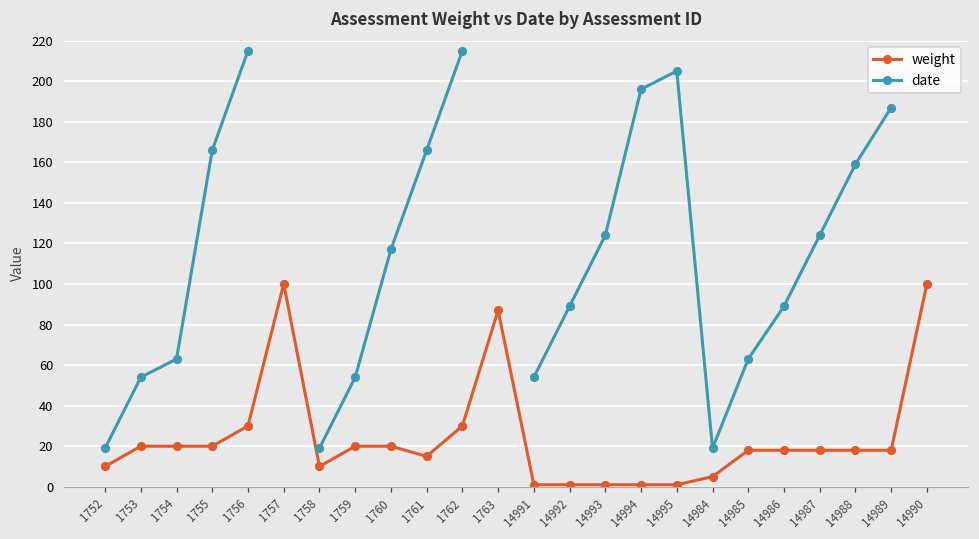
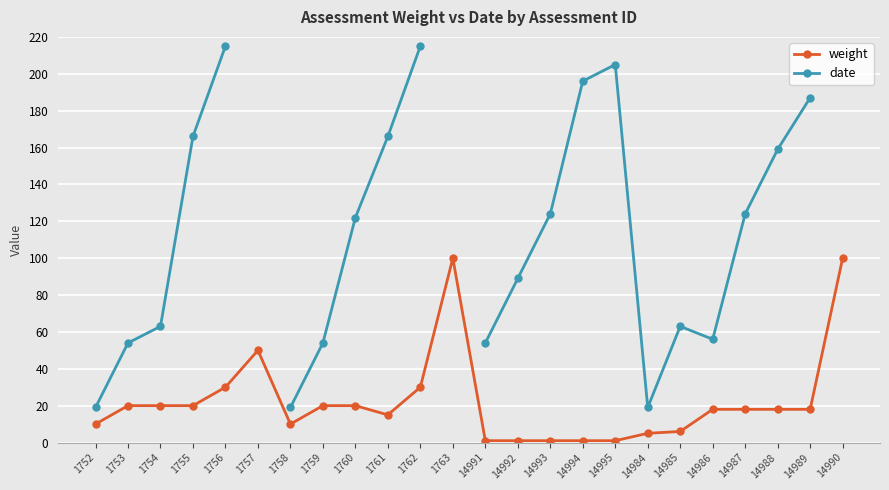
  {
    "weight": {
      "1752": 10,
      "1753": 20,
      "1754": 20,
      "1755": 20,
      "1756": 30,
-     "1757": 100,
+     "1757": 50,
      "1758": 10,
      "1759": 20,
      "1760": 20,
      "1761": 15,
      "1762": 30,
-     "1763": 87,
+     "1763": 100,
      "14991": 1,
      "14992": 1,
      "14993": 1,
      "14994": 1,
      "14995": 1,
      "14984": 5,
-     "14985": 18,
+     "14985": 6,
      "14986": 18,
      "14987": 18,
      "14988": 18,
      "14989": 18,
      "14990": 100
    },
    "date": {
      "1752": 19,
      "1753": 54,
      "1754": 63,
      "1755": 166,
      "1756": 215,
      "1758": 19,
      "1759": 54,
-     "1760": 117,
+     "1760": 122,
      "1761": 166,
      "1762": 215,
      "14991": 54,
      "14992": 89,
      "14993": 124,
      "14994": 196,
      "14995": 205,
      "14984": 19,
      "14985": 63,
-     "14986": 89,
+     "14986": 56,
      "14987": 124,
      "14988": 159,
      "14989": 187
    }
  }
